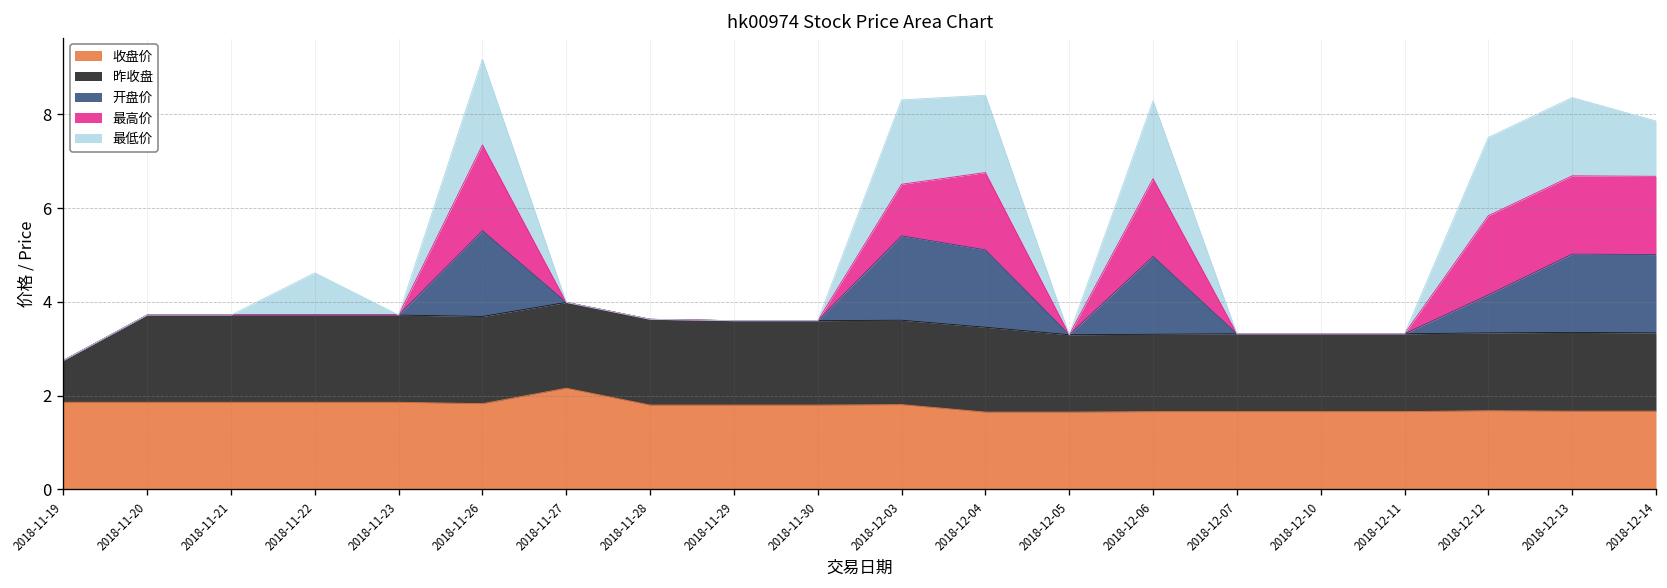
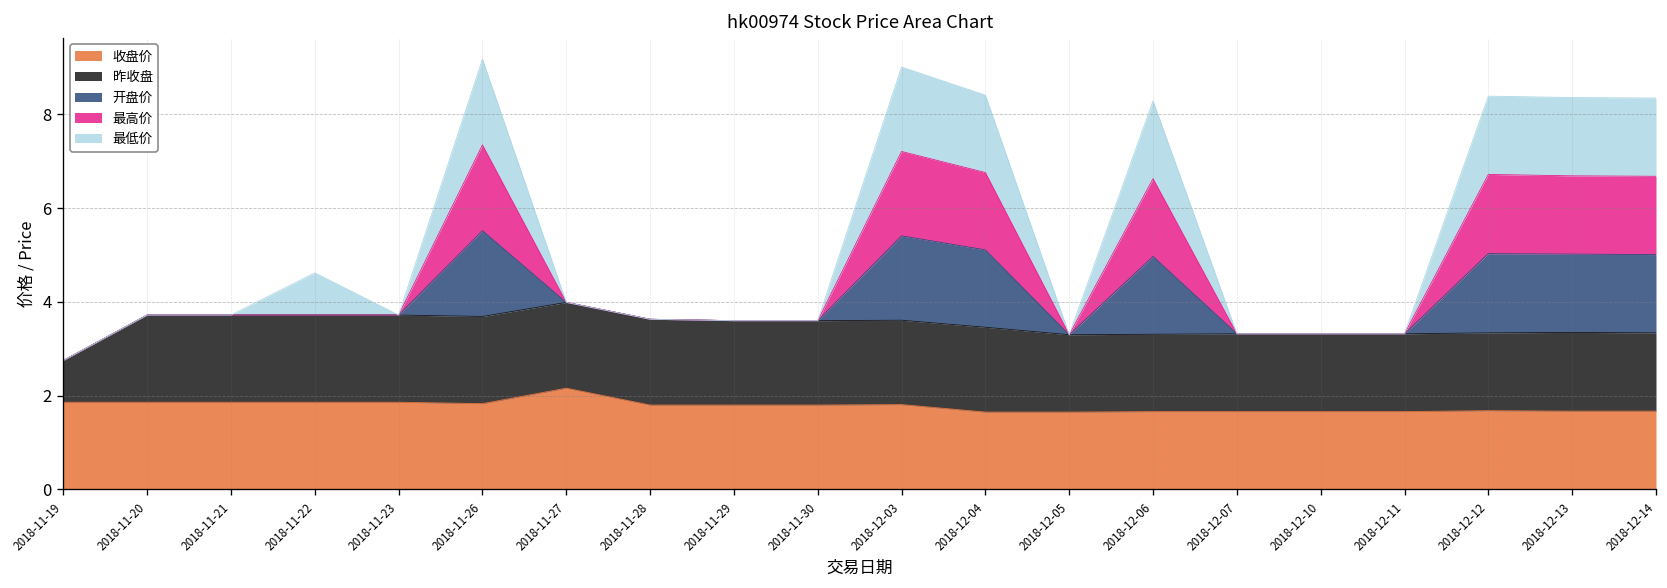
  {
    "收盘价": {
      "2018-11-19": 1.9,
      "2018-11-20": 1.9,
      "2018-11-21": 1.9,
      "2018-11-22": 1.9,
      "2018-11-23": 1.9,
      "2018-11-26": 1.8,
      "2018-11-27": 2.2,
      "2018-11-28": 1.8,
      "2018-11-29": 1.8,
      "2018-11-30": 1.8,
      "2018-12-03": 1.8,
      "2018-12-04": 1.7,
      "2018-12-05": 1.7,
      "2018-12-06": 1.7,
      "2018-12-07": 1.7,
      "2018-12-10": 1.7,
      "2018-12-11": 1.7,
      "2018-12-12": 1.7,
      "2018-12-13": 1.7,
      "2018-12-14": 1.7
    },
    "昨收盘": {
      "2018-11-26": 1.9,
      "2018-12-03": 1.8,
      "2018-12-04": 1.8,
      "2018-12-06": 1.6,
      "2018-12-12": 1.7,
      "2018-12-13": 1.7,
      "2018-12-14": 1.7
    },
    "开盘价": {
      "2018-11-26": 1.8,
      "2018-12-03": 1.8,
      "2018-12-04": 1.6,
      "2018-12-06": 1.7,
-     "2018-12-12": 0.8,
+     "2018-12-12": 1.7,
      "2018-12-13": 1.7,
      "2018-12-14": 1.7
    },
    "最高价": {
      "2018-11-26": 1.8,
-     "2018-12-03": 1.1,
+     "2018-12-03": 1.8,
      "2018-12-04": 1.7,
      "2018-12-06": 1.7,
      "2018-12-12": 1.7,
      "2018-12-13": 1.7,
      "2018-12-14": 1.7
    },
    "最低价": {
      "2018-11-22": 0.9,
      "2018-11-26": 1.8,
      "2018-12-03": 1.8,
      "2018-12-04": 1.7,
      "2018-12-06": 1.7,
      "2018-12-12": 1.7,
      "2018-12-13": 1.7,
-     "2018-12-14": 1.2
+     "2018-12-14": 1.7
    }
  }
